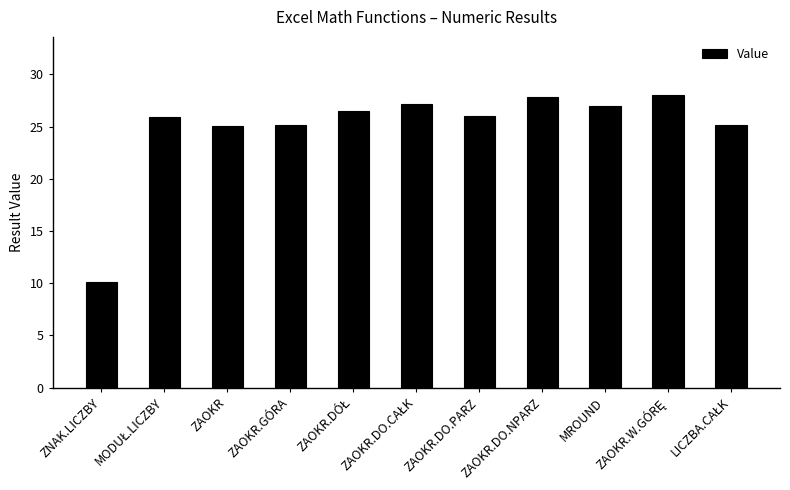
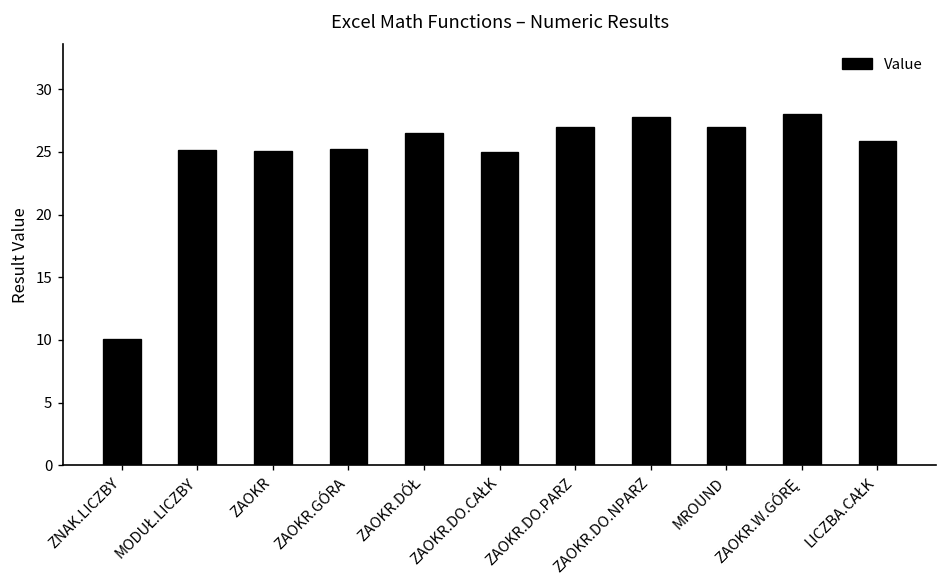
  {
    "ZNAK.LICZBY": 10.1,
-   "MODUŁ.LICZBY": 26.0,
+   "MODUŁ.LICZBY": 25.1,
    "ZAOKR": 25.1,
    "ZAOKR.GÓRA": 25.2,
    "ZAOKR.DÓŁ": 26.5,
-   "ZAOKR.DO.CAŁK": 27.2,
-   "ZAOKR.DO.PARZ": 26,
+   "ZAOKR.DO.CAŁK": 25.0,
+   "ZAOKR.DO.PARZ": 27,
    "ZAOKR.DO.NPARZ": 27.8,
    "MROUND": 27.0,
    "ZAOKR.W.GÓRĘ": 28.0,
-   "LICZBA.CAŁK": 25.1
+   "LICZBA.CAŁK": 25.9
  }
